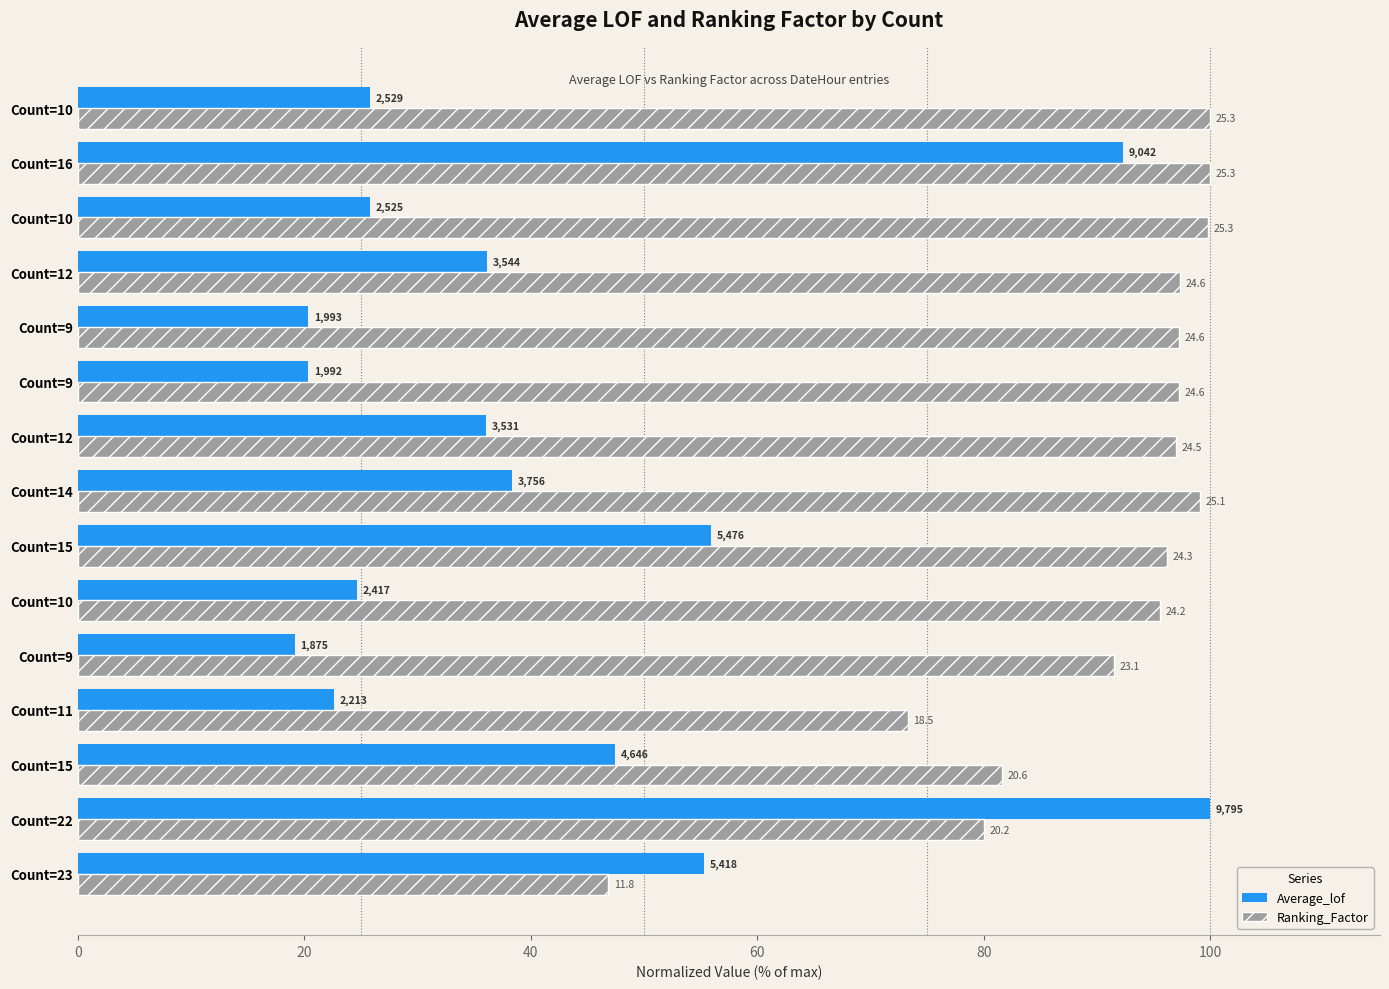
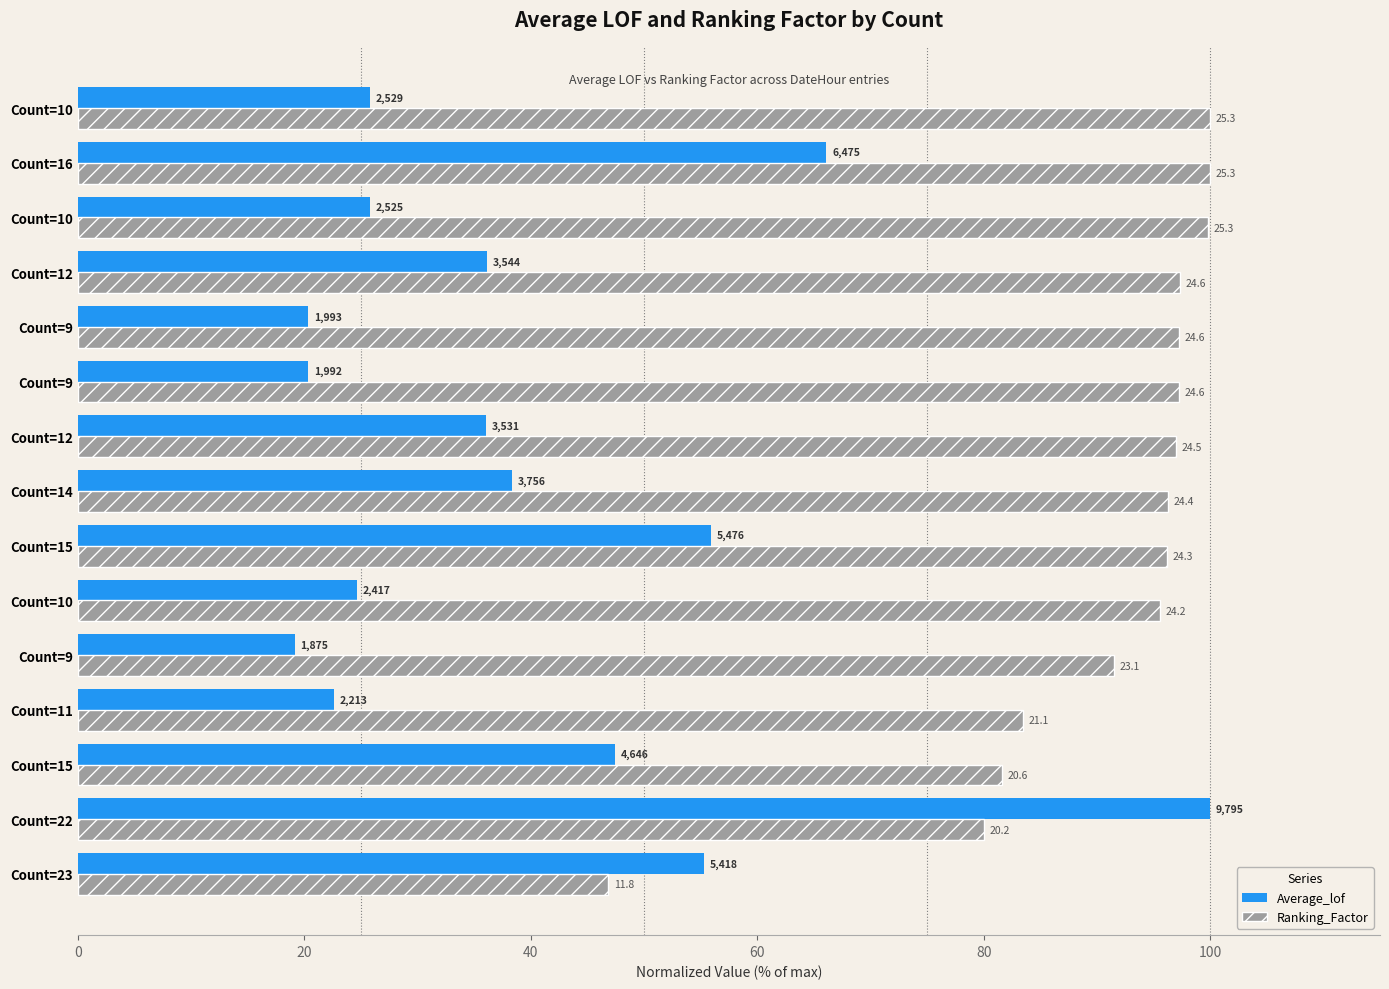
  {
    "Average_lof": {
-     "Count=16": "9,042"
+     "Count=16": "6,475"
    },
    "Ranking_Factor": {
-     "Count=14": "25.1",
-     "Count=11": "18.5"
+     "Count=14": "24.4",
+     "Count=11": "21.1"
    }
  }
